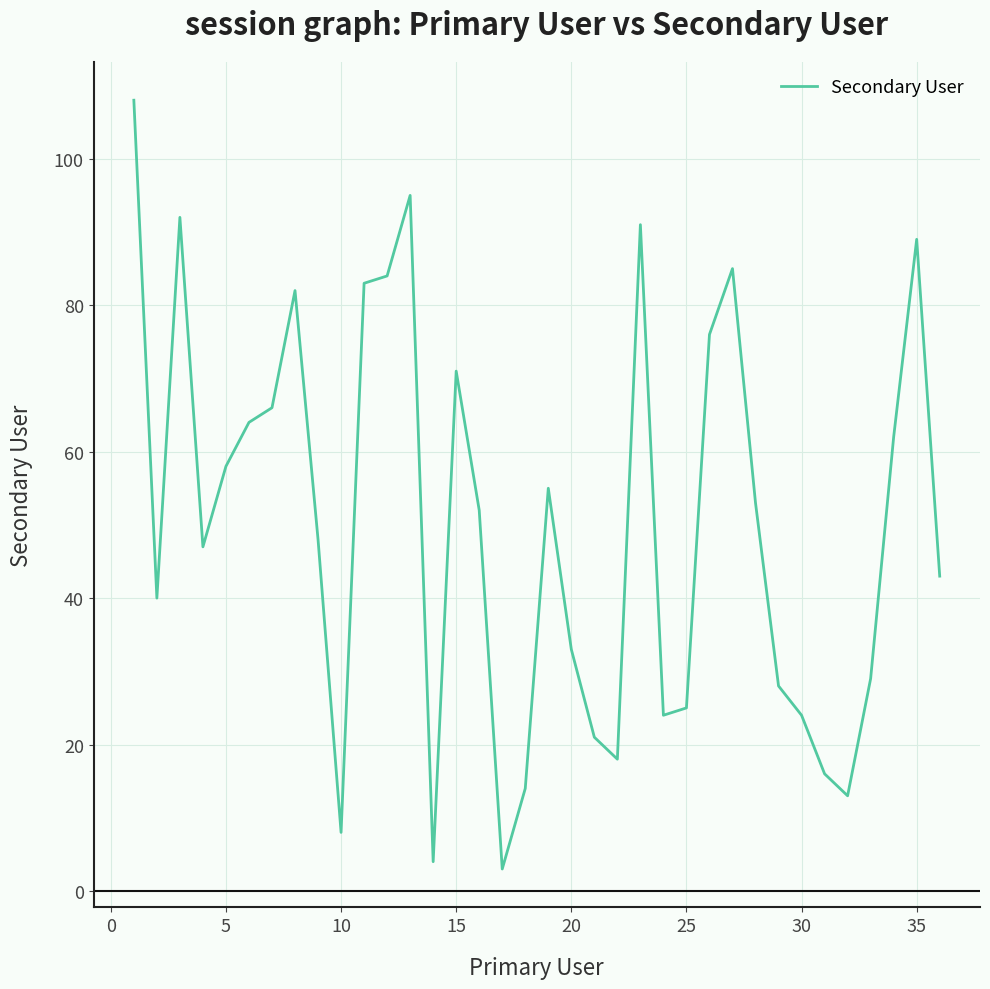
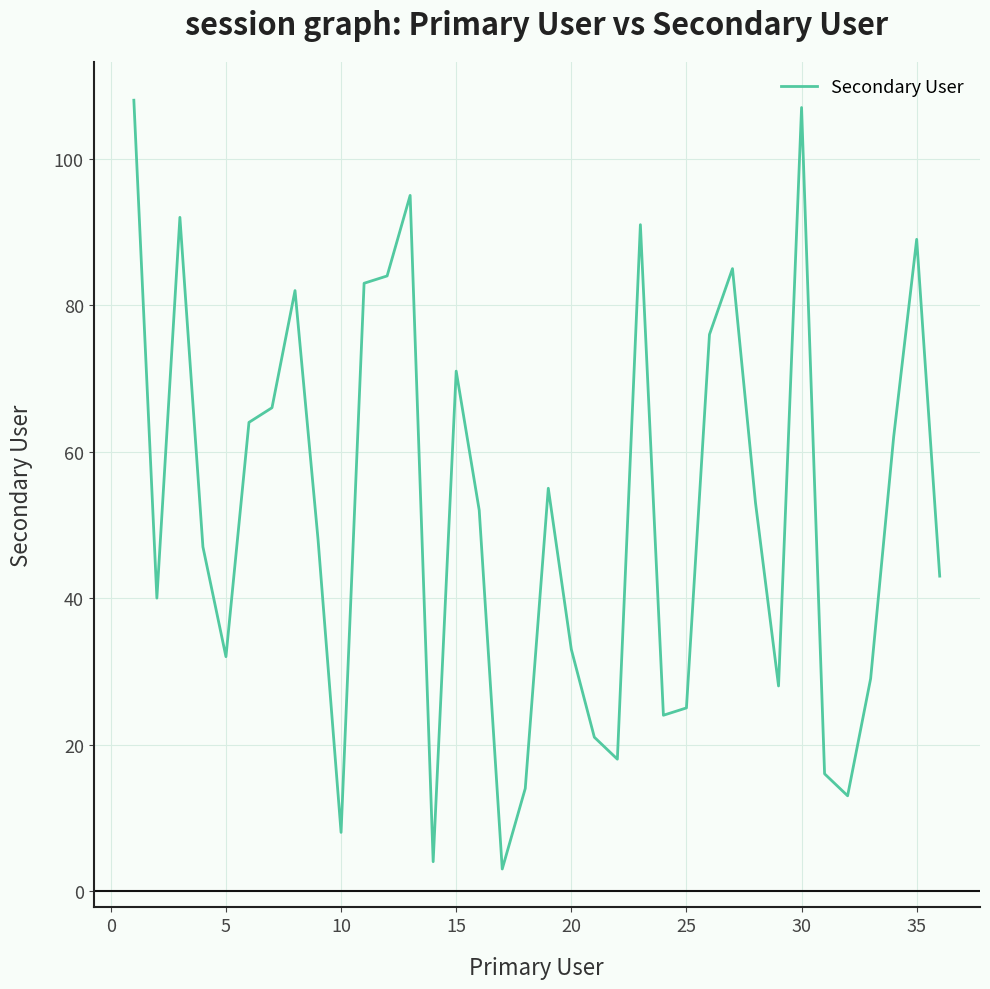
  {
-   "5": 58,
+   "5": 32,
    "10": 8,
    "15": 71,
    "20": 33,
    "25": 25,
-   "30": 24,
+   "30": 107,
    "35": 89
  }
